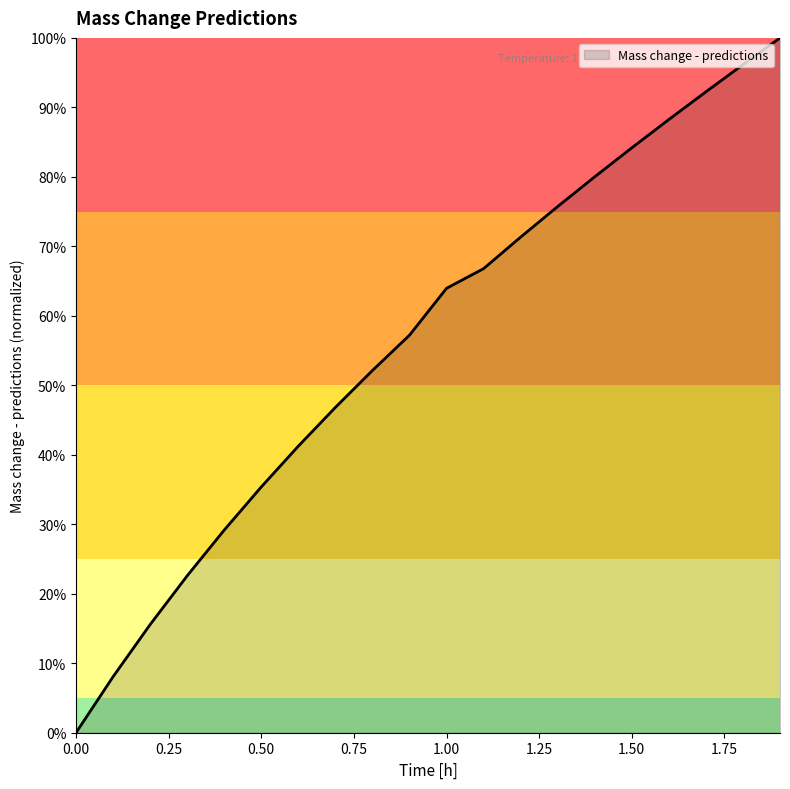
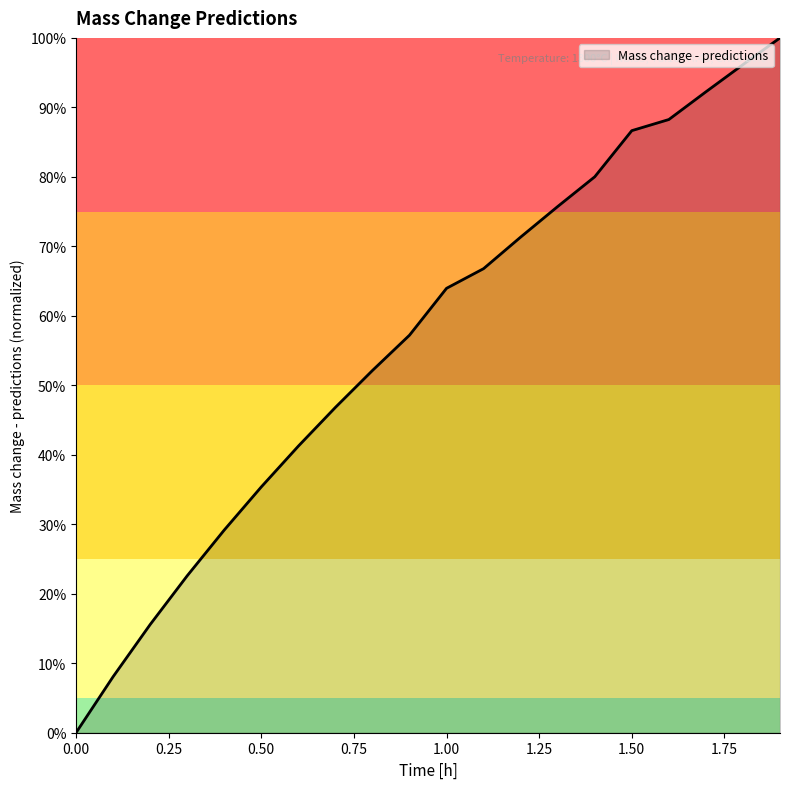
  {
    "0.00": "0%",
    "0.50": "35%",
    "1.00": "64%",
-   "1.50": "84%"
+   "1.50": "87%"
  }
